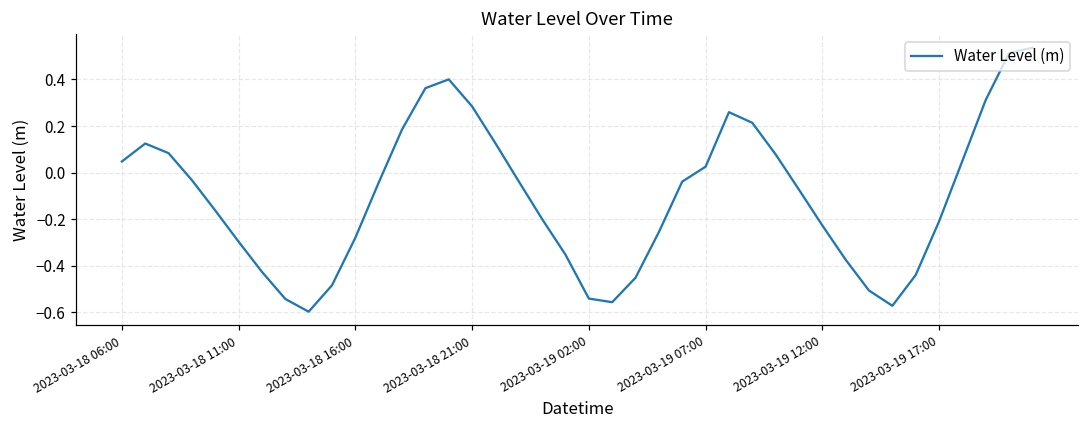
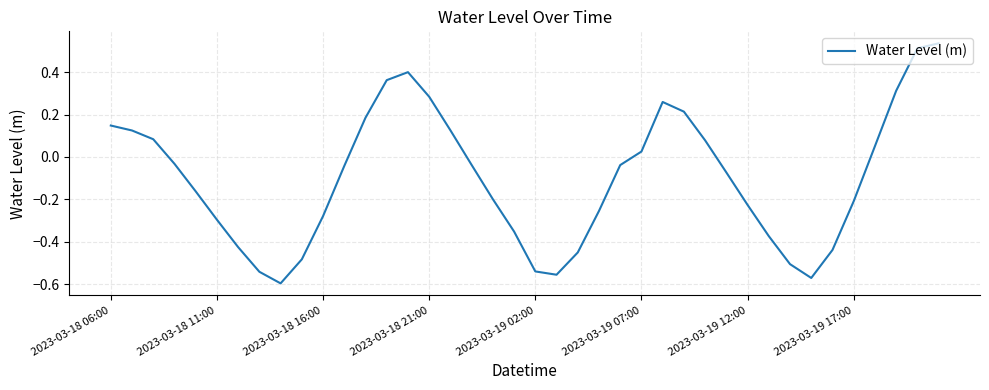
  {
-   "2023-03-18 06:00": 0.05,
+   "2023-03-18 06:00": 0.15,
    "2023-03-18 11:00": -0.30,
    "2023-03-18 16:00": -0.28,
    "2023-03-18 21:00": 0.28,
    "2023-03-19 02:00": -0.54,
    "2023-03-19 07:00": 0.03,
    "2023-03-19 12:00": -0.23,
    "2023-03-19 17:00": -0.21
  }
